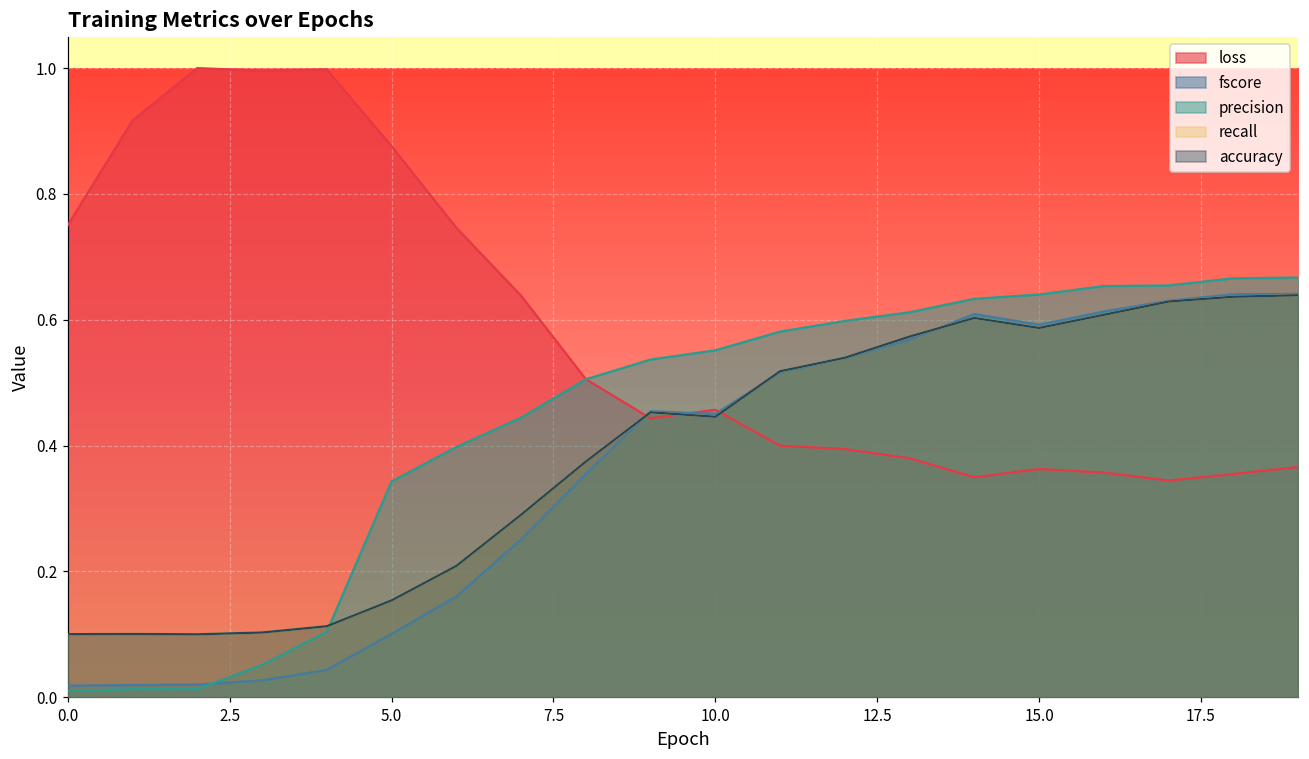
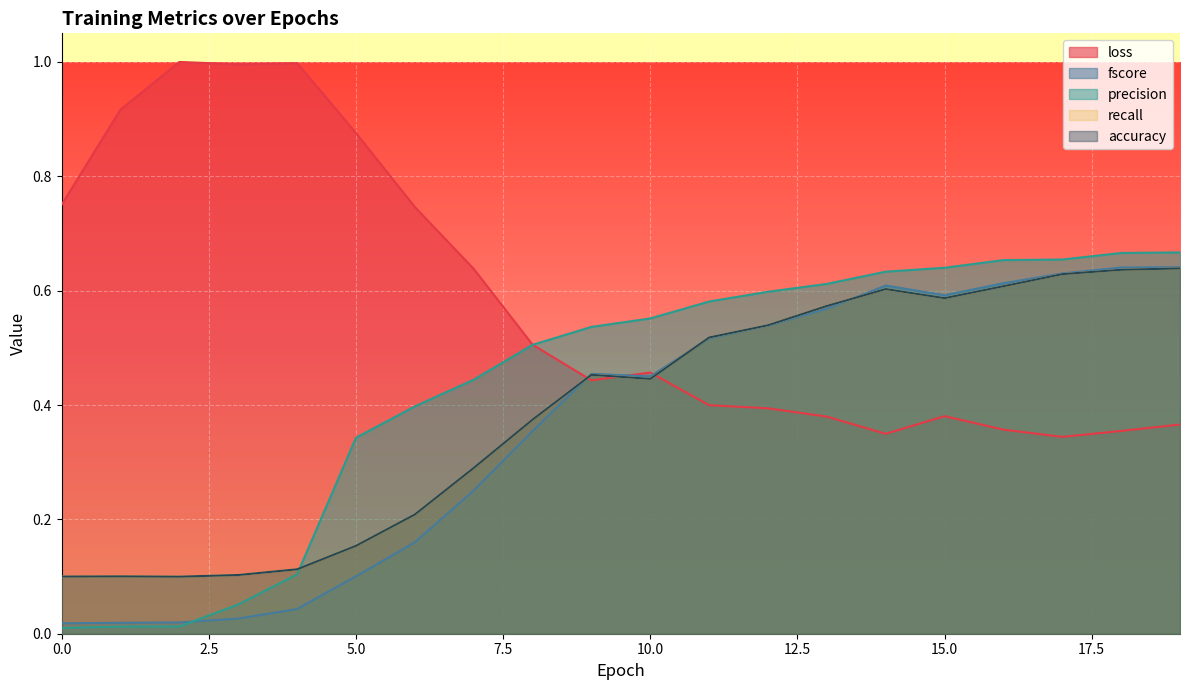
  {
    "loss": {
      "0.0": 0.75,
      "5.0": 0.88,
      "10.0": 0.46,
-     "15.0": 0.36
+     "15.0": 0.38
    }
  }
